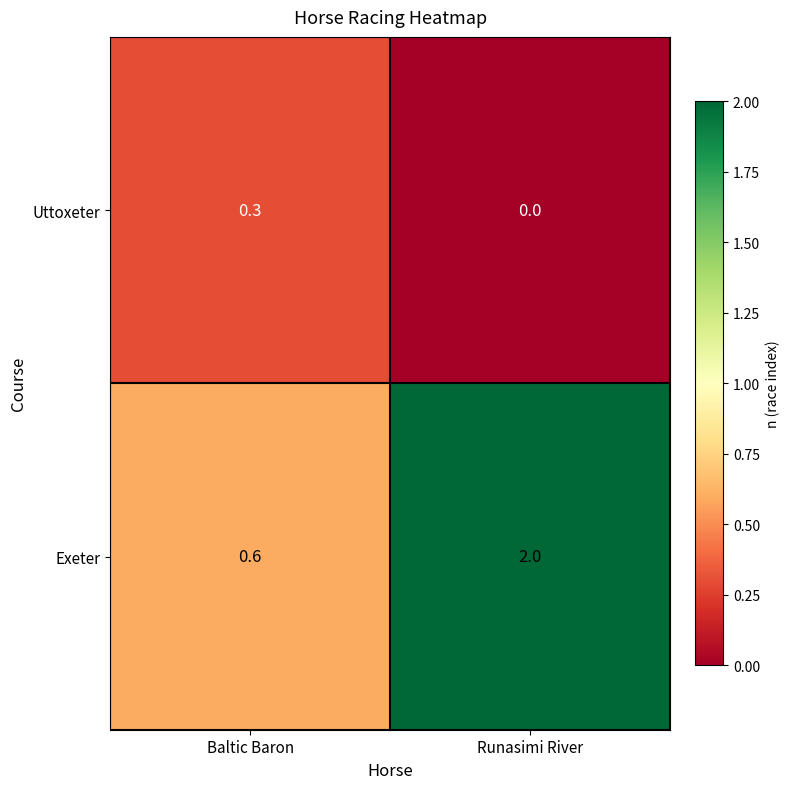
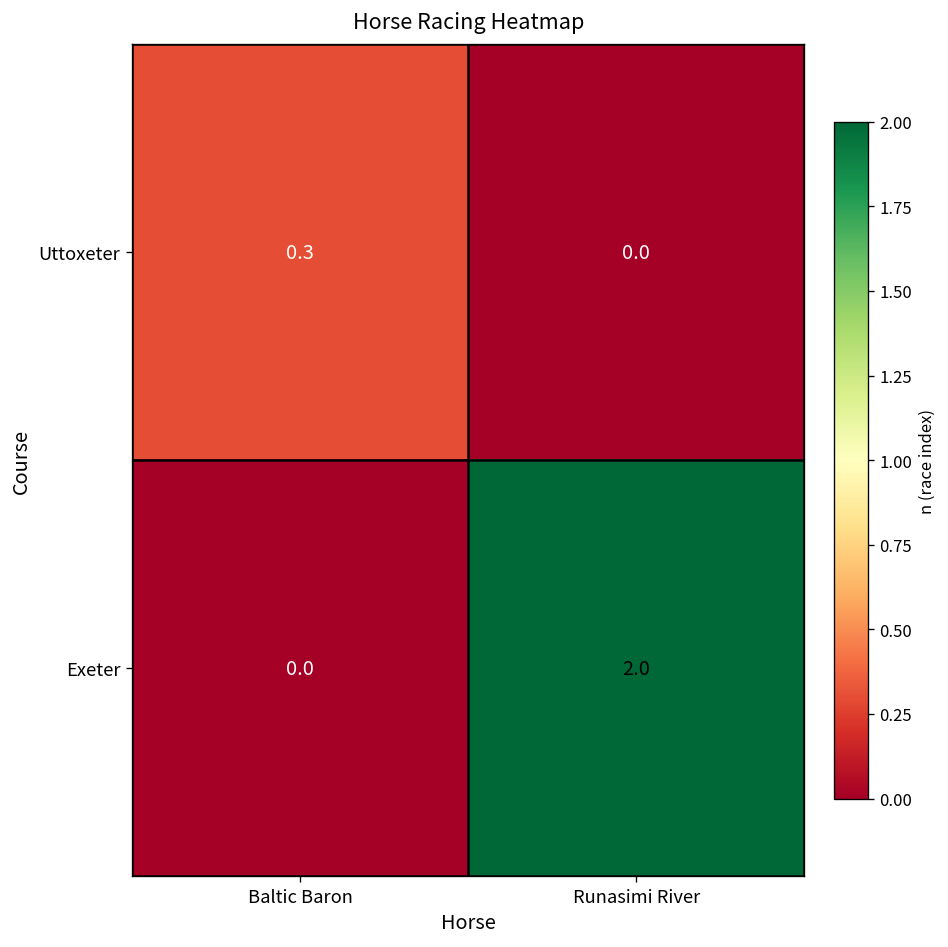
  {
    "Uttoxeter": {
      "Baltic Baron": 0.3,
      "Runasimi River": 0.0
    },
    "Exeter": {
-     "Baltic Baron": 0.6,
+     "Baltic Baron": 0.0,
      "Runasimi River": 2.0
    }
  }
